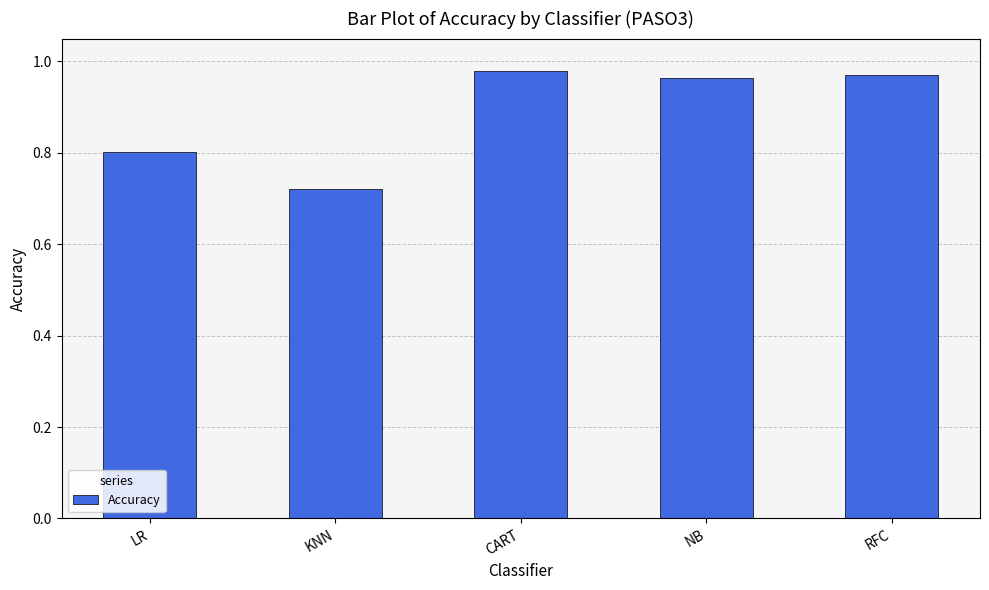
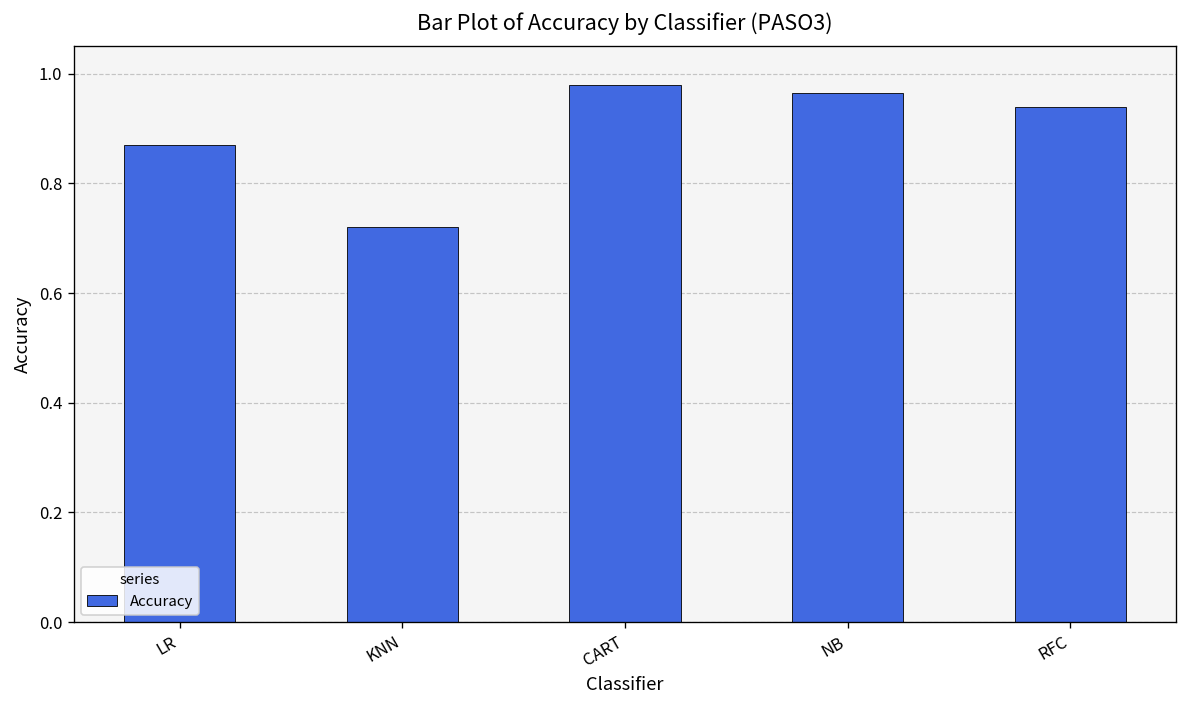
  {
-   "LR": 0.80,
+   "LR": 0.87,
    "KNN": 0.72,
    "CART": 0.98,
    "NB": 0.96,
-   "RFC": 0.97
+   "RFC": 0.94
  }
